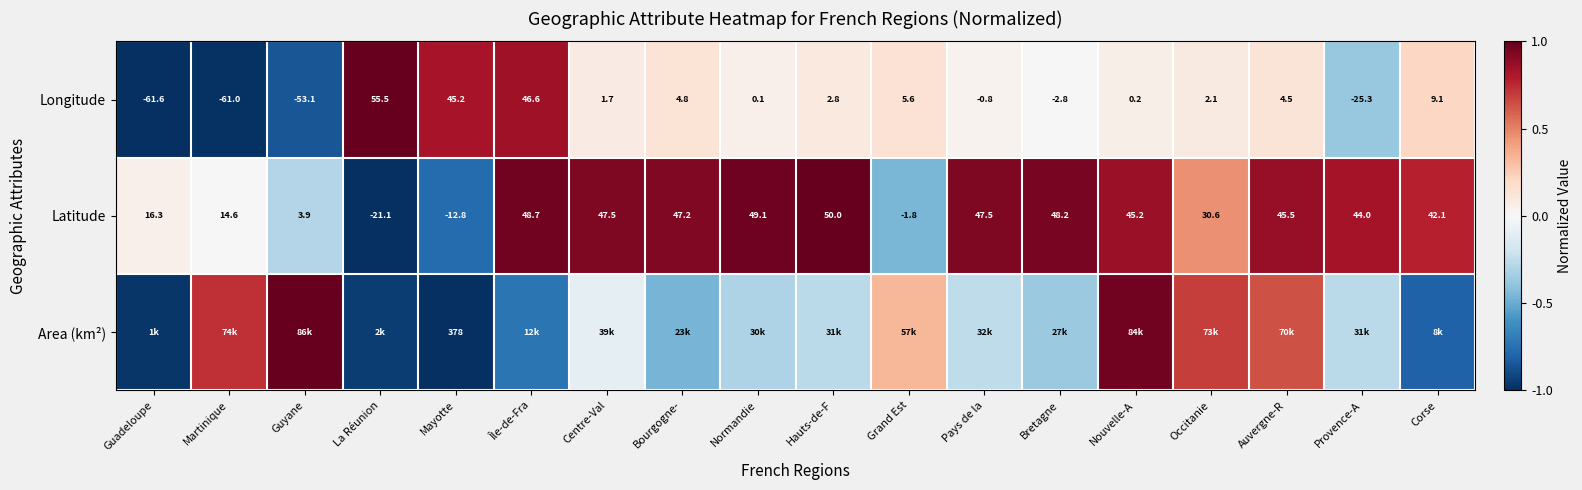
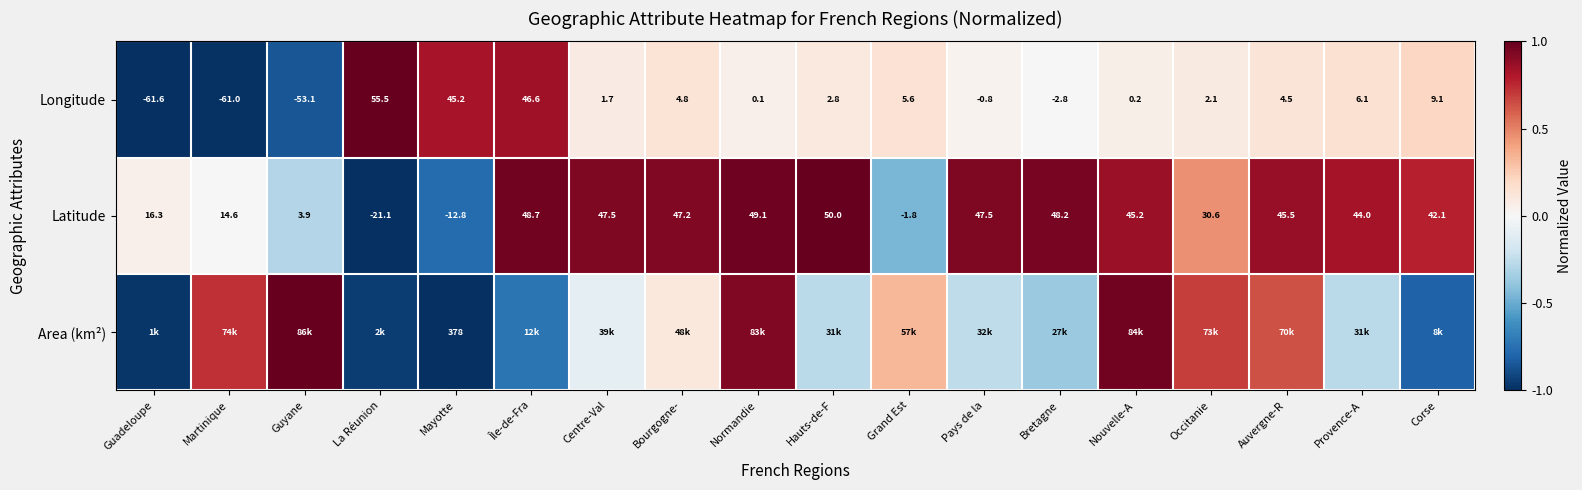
  {
    "Longitude": {
      "Guadeloupe": "-61.6",
      "Martinique": "-61.0",
      "Guyane": "-53.1",
      "La Réunion": "55.5",
      "Mayotte": "45.2",
      "Île-de-Fra": "46.6",
      "Centre-Val": "1.7",
      "Bourgogne-": "4.8",
      "Normandie": "0.1",
      "Hauts-de-F": "2.8",
      "Grand Est": "5.6",
      "Pays de la": "-0.8",
      "Bretagne": "-2.8",
      "Nouvelle-A": "0.2",
      "Occitanie": "2.1",
      "Auvergne-R": "4.5",
-     "Provence-A": "-25.3",
+     "Provence-A": "6.1",
      "Corse": "9.1"
    },
    "Latitude": {
      "Guadeloupe": "16.3",
      "Martinique": "14.6",
      "Guyane": "3.9",
      "La Réunion": "-21.1",
      "Mayotte": "-12.8",
      "Île-de-Fra": "48.7",
      "Centre-Val": "47.5",
      "Bourgogne-": "47.2",
      "Normandie": "49.1",
      "Hauts-de-F": "50.0",
      "Grand Est": "-1.8",
      "Pays de la": "47.5",
      "Bretagne": "48.2",
      "Nouvelle-A": "45.2",
      "Occitanie": "30.6",
      "Auvergne-R": "45.5",
      "Provence-A": "44.0",
      "Corse": "42.1"
    },
    "Area (km²)": {
      "Guadeloupe": "1k",
      "Martinique": "74k",
      "Guyane": "86k",
      "La Réunion": "2k",
      "Mayotte": "378",
      "Île-de-Fra": "12k",
      "Centre-Val": "39k",
-     "Bourgogne-": "23k",
-     "Normandie": "30k",
+     "Bourgogne-": "48k",
+     "Normandie": "83k",
      "Hauts-de-F": "31k",
      "Grand Est": "57k",
      "Pays de la": "32k",
      "Bretagne": "27k",
      "Nouvelle-A": "84k",
      "Occitanie": "73k",
      "Auvergne-R": "70k",
      "Provence-A": "31k",
      "Corse": "8k"
    }
  }
